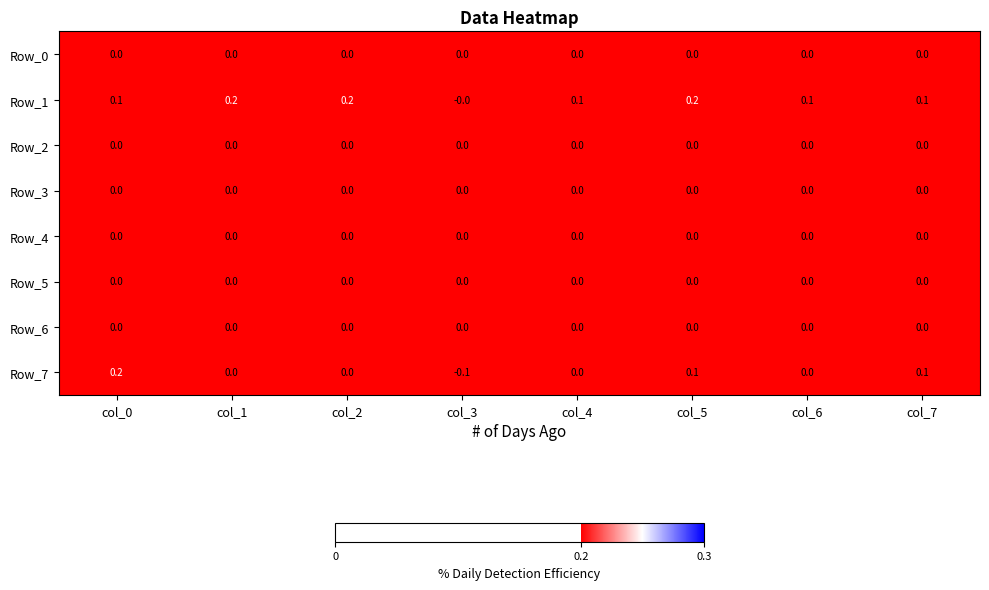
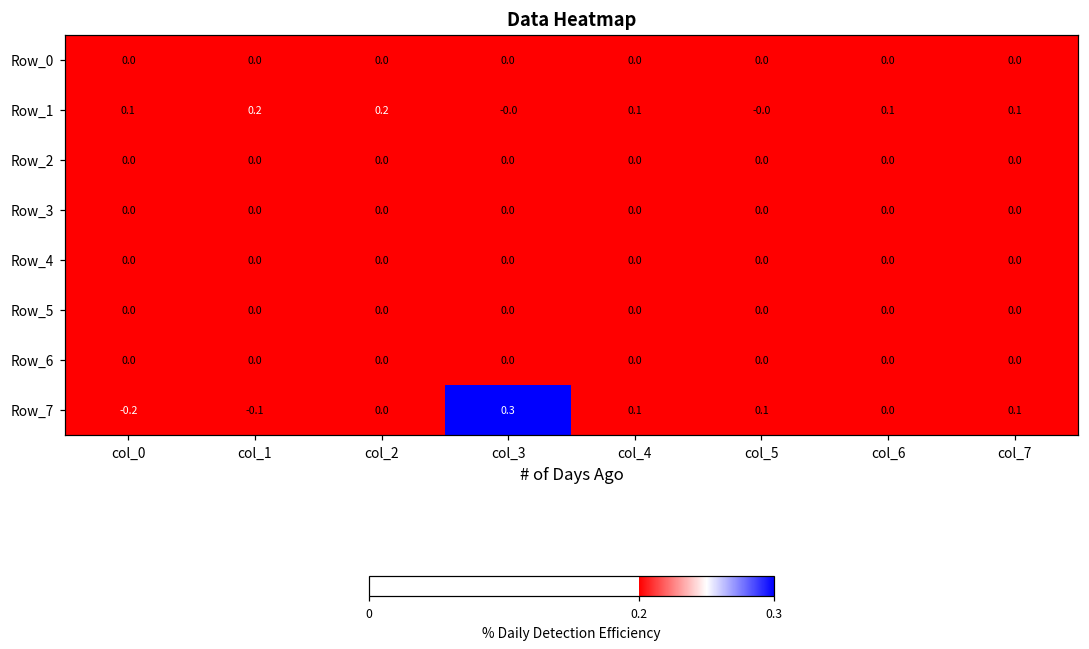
  {
    "Row_0": {
      "col_0": 0.0,
      "col_1": 0.0,
      "col_2": 0.0,
      "col_3": 0.0,
      "col_4": 0.0,
      "col_5": 0.0,
      "col_6": 0.0,
      "col_7": 0.0
    },
    "Row_1": {
      "col_0": 0.1,
      "col_1": 0.2,
      "col_2": 0.2,
      "col_3": -0.0,
      "col_4": 0.1,
-     "col_5": 0.2,
+     "col_5": -0.0,
      "col_6": 0.1,
      "col_7": 0.1
    },
    "Row_2": {
      "col_0": 0.0,
      "col_1": 0.0,
      "col_2": 0.0,
      "col_3": 0.0,
      "col_4": 0.0,
      "col_5": 0.0,
      "col_6": 0.0,
      "col_7": 0.0
    },
    "Row_3": {
      "col_0": 0.0,
      "col_1": 0.0,
      "col_2": 0.0,
      "col_3": 0.0,
      "col_4": 0.0,
      "col_5": 0.0,
      "col_6": 0.0,
      "col_7": 0.0
    },
    "Row_4": {
      "col_0": 0.0,
      "col_1": 0.0,
      "col_2": 0.0,
      "col_3": 0.0,
      "col_4": 0.0,
      "col_5": 0.0,
      "col_6": 0.0,
      "col_7": 0.0
    },
    "Row_5": {
      "col_0": 0.0,
      "col_1": 0.0,
      "col_2": 0.0,
      "col_3": 0.0,
      "col_4": 0.0,
      "col_5": 0.0,
      "col_6": 0.0,
      "col_7": 0.0
    },
    "Row_6": {
      "col_0": 0.0,
      "col_1": 0.0,
      "col_2": 0.0,
      "col_3": 0.0,
      "col_4": 0.0,
      "col_5": 0.0,
      "col_6": 0.0,
      "col_7": 0.0
    },
    "Row_7": {
-     "col_0": 0.2,
-     "col_1": 0.0,
+     "col_0": -0.2,
+     "col_1": -0.1,
      "col_2": 0.0,
-     "col_3": -0.1,
-     "col_4": 0.0,
+     "col_3": 0.3,
+     "col_4": 0.1,
      "col_5": 0.1,
      "col_6": 0.0,
      "col_7": 0.1
    }
  }
